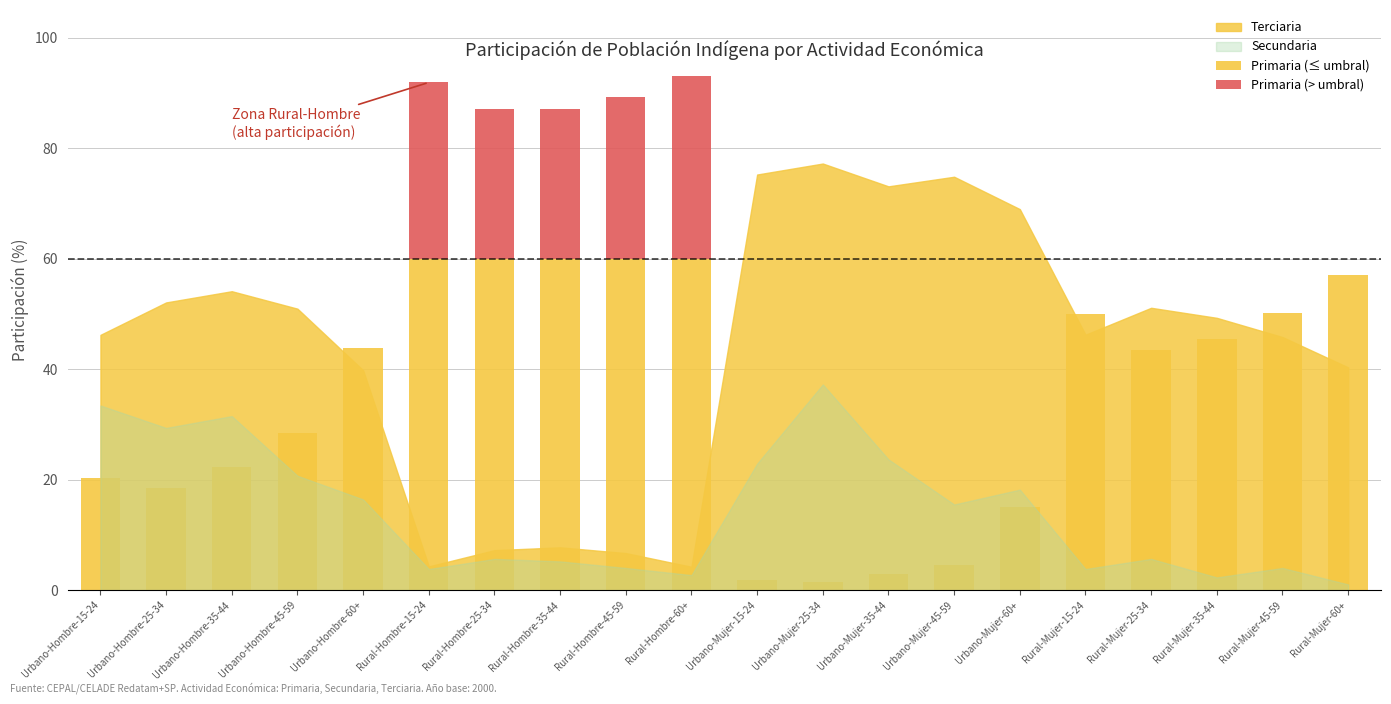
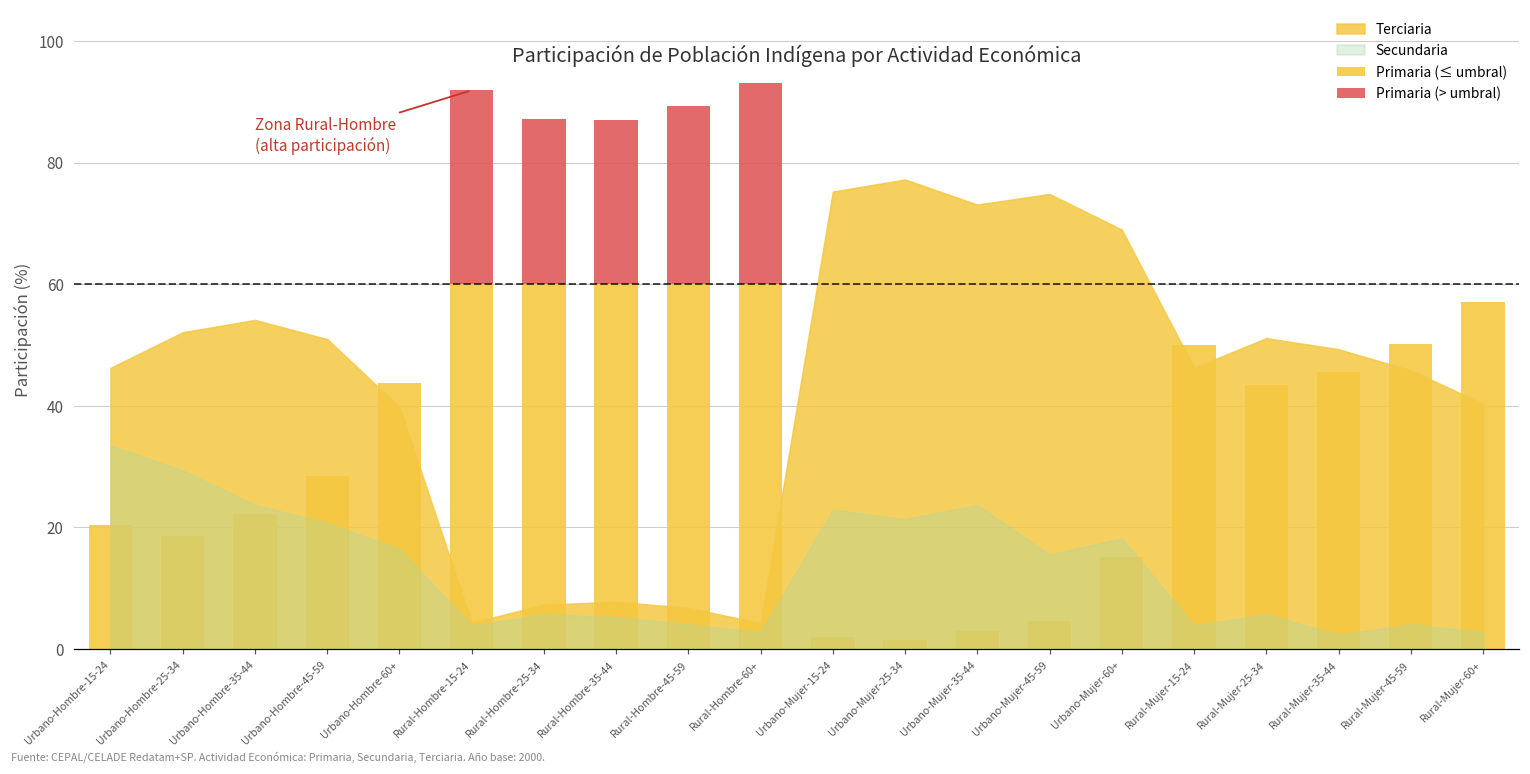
  {
    "Secundaria": {
      "Urbano-Hombre-15-24": 33,
      "Urbano-Hombre-25-34": 29,
-     "Urbano-Hombre-35-44": 32,
+     "Urbano-Hombre-35-44": 24,
      "Urbano-Hombre-45-59": 21,
      "Urbano-Hombre-60+": 16,
      "Rural-Hombre-15-24": 4,
      "Rural-Hombre-25-34": 6,
      "Rural-Hombre-35-44": 5,
      "Rural-Hombre-45-59": 4,
      "Rural-Hombre-60+": 3,
      "Urbano-Mujer-15-24": 23,
-     "Urbano-Mujer-25-34": 37,
+     "Urbano-Mujer-25-34": 21,
      "Urbano-Mujer-35-44": 24,
      "Urbano-Mujer-45-59": 16,
      "Urbano-Mujer-60+": 18,
      "Rural-Mujer-15-24": 4,
      "Rural-Mujer-25-34": 6,
      "Rural-Mujer-35-44": 2,
      "Rural-Mujer-45-59": 4,
-     "Rural-Mujer-60+": 1
+     "Rural-Mujer-60+": 3
    }
  }
